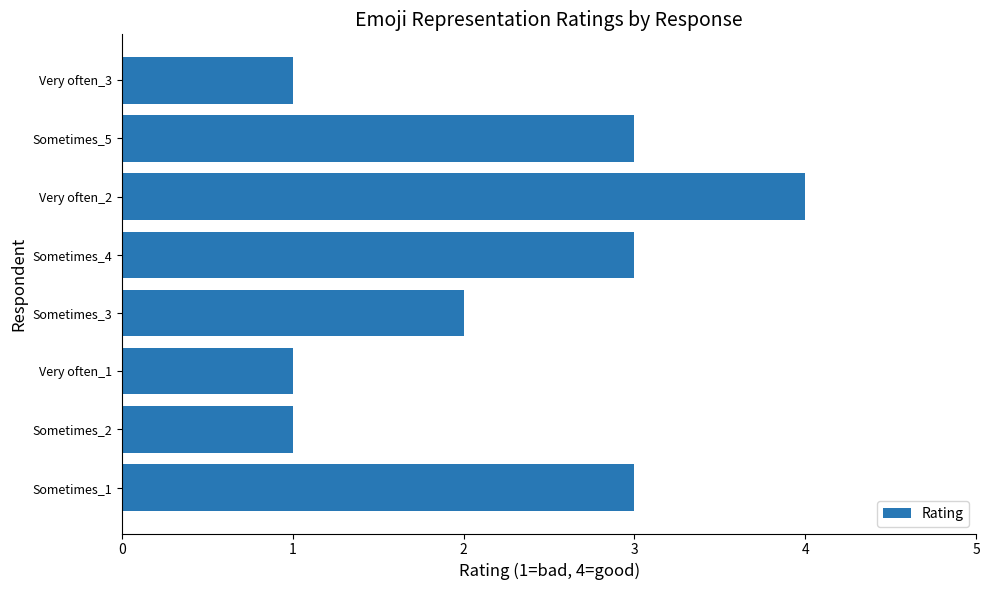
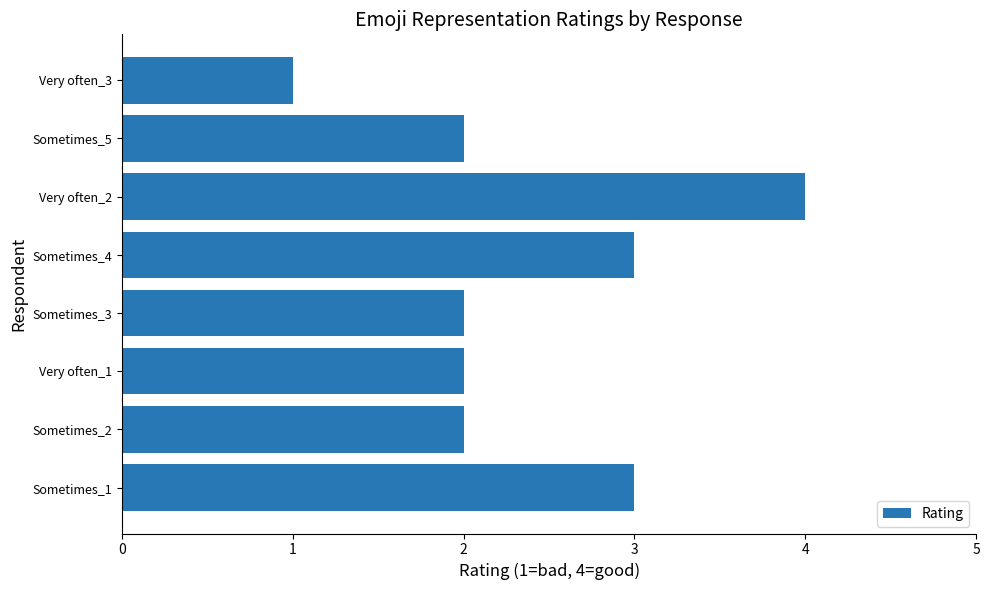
  {
    "Very often_3": 1,
-   "Sometimes_5": 3,
+   "Sometimes_5": 2,
    "Very often_2": 4,
    "Sometimes_4": 3,
    "Sometimes_3": 2,
-   "Very often_1": 1,
-   "Sometimes_2": 1,
+   "Very often_1": 2,
+   "Sometimes_2": 2,
    "Sometimes_1": 3
  }
